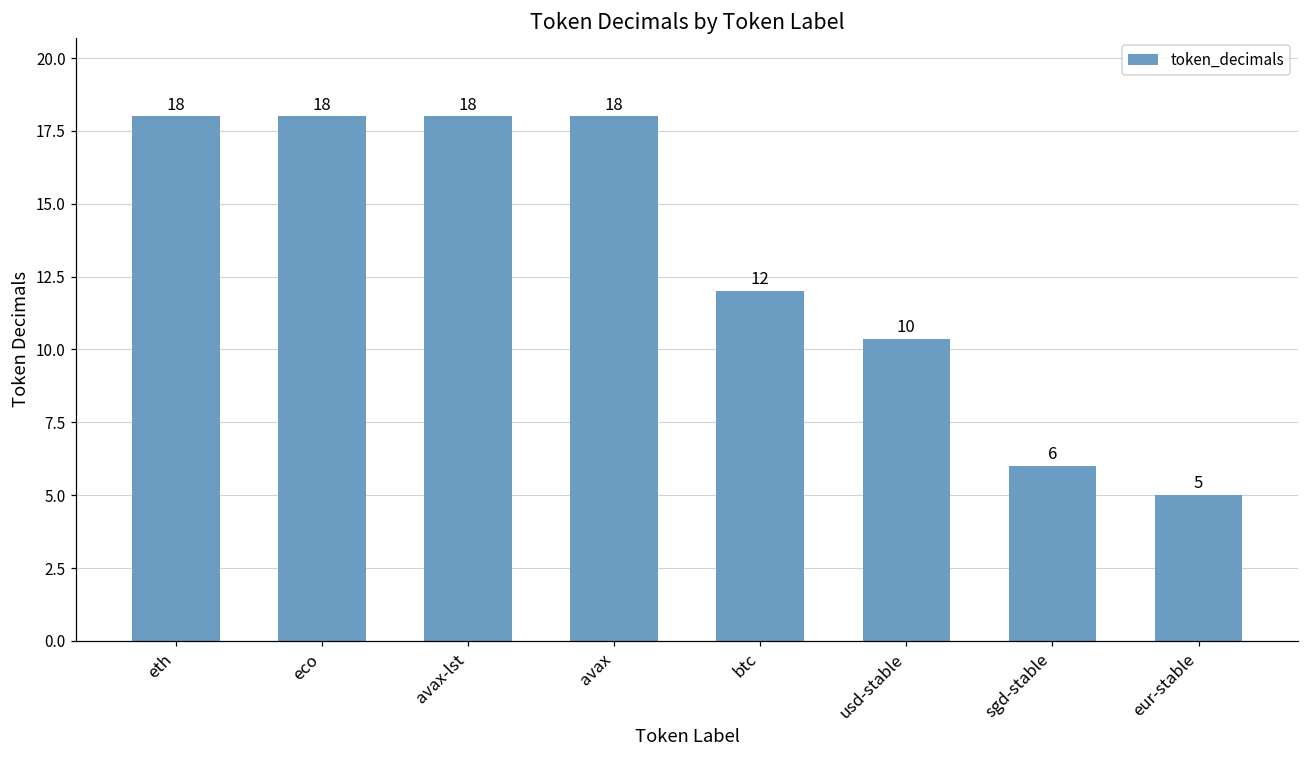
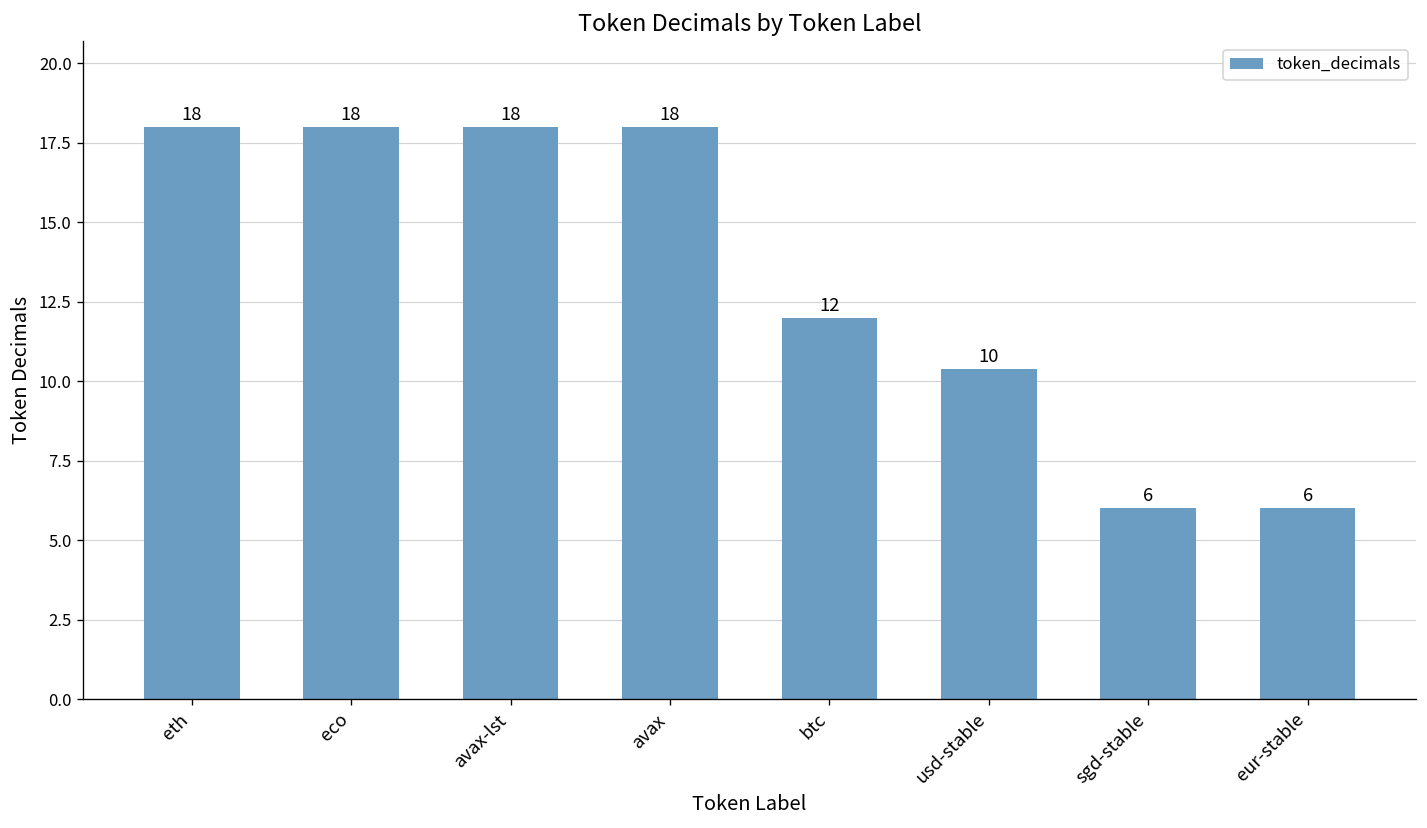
  {
    "eth": 18,
    "eco": 18,
    "avax-lst": 18,
    "avax": 18,
    "btc": 12,
    "usd-stable": 10,
    "sgd-stable": 6,
-   "eur-stable": 5
+   "eur-stable": 6
  }
